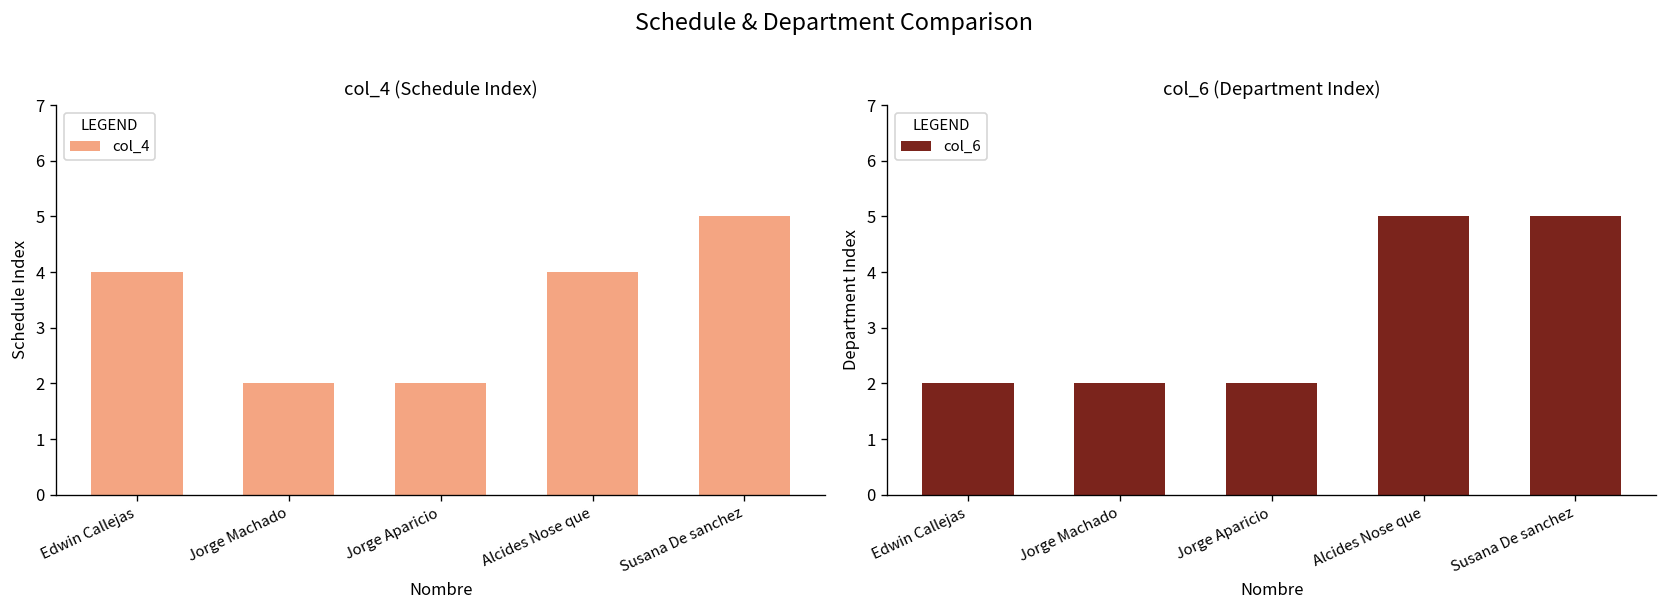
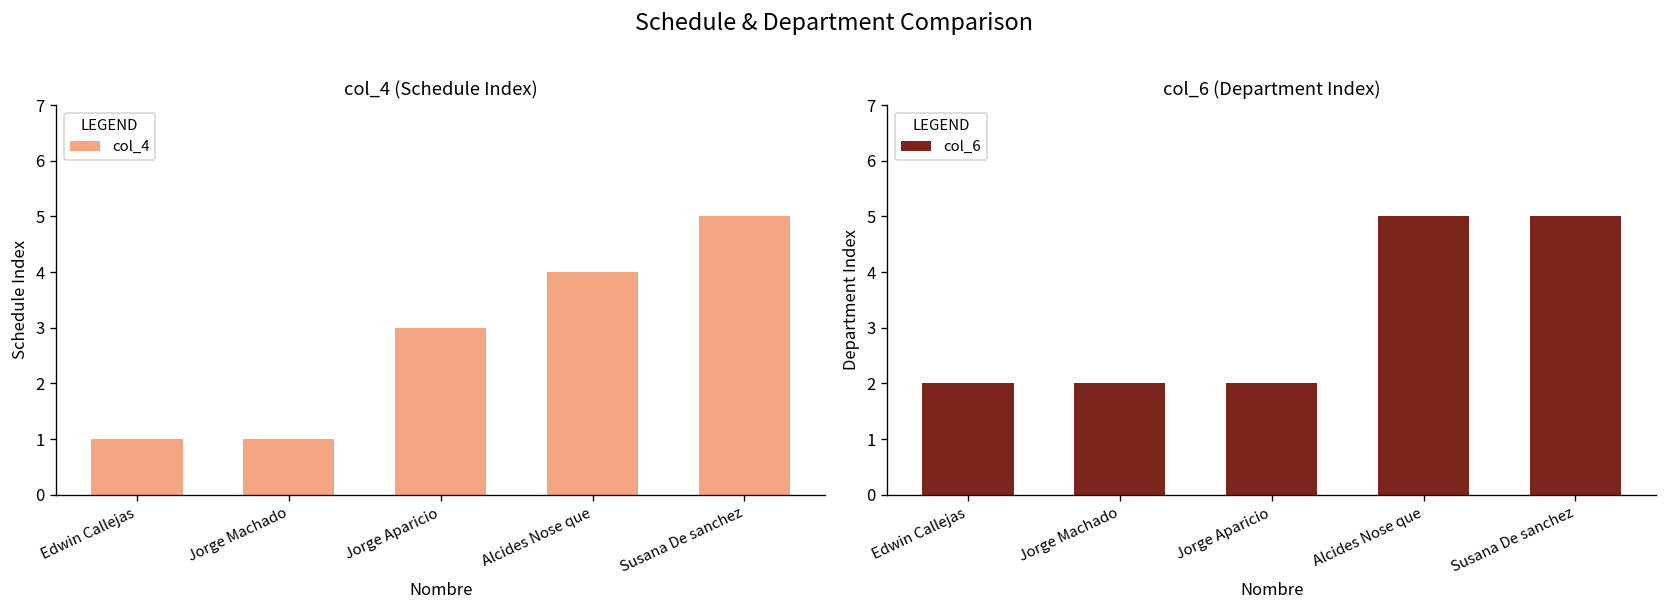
  {
    "col_4 (Schedule Index)": {
-     "Edwin Callejas": 4,
-     "Jorge Machado": 2,
-     "Jorge Aparicio": 2,
+     "Edwin Callejas": 1,
+     "Jorge Machado": 1,
+     "Jorge Aparicio": 3,
      "Alcides Nose que": 4,
      "Susana De sanchez": 5
    },
    "col_6 (Department Index)": {
      "Edwin Callejas": 2.0,
      "Jorge Machado": 2.0,
      "Jorge Aparicio": 2.0,
      "Alcides Nose que": 5.0,
      "Susana De sanchez": 5.0
    }
  }
